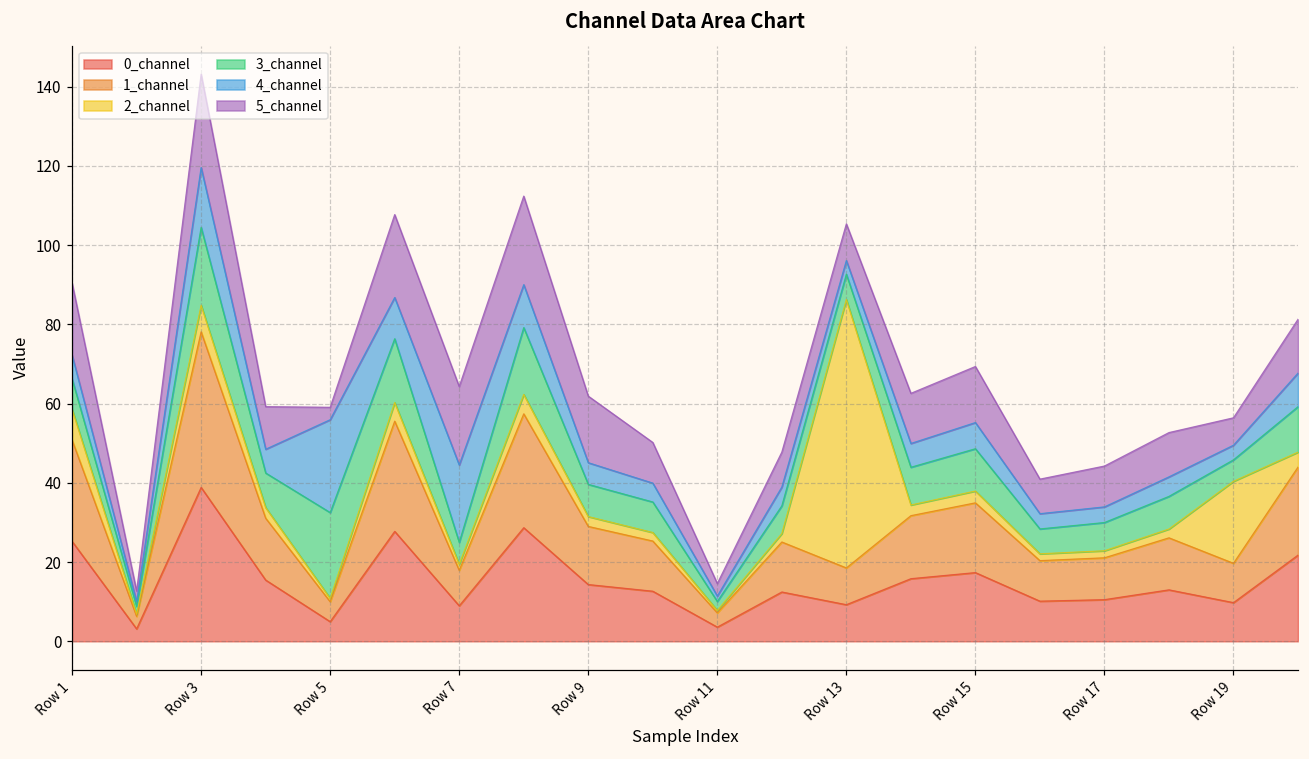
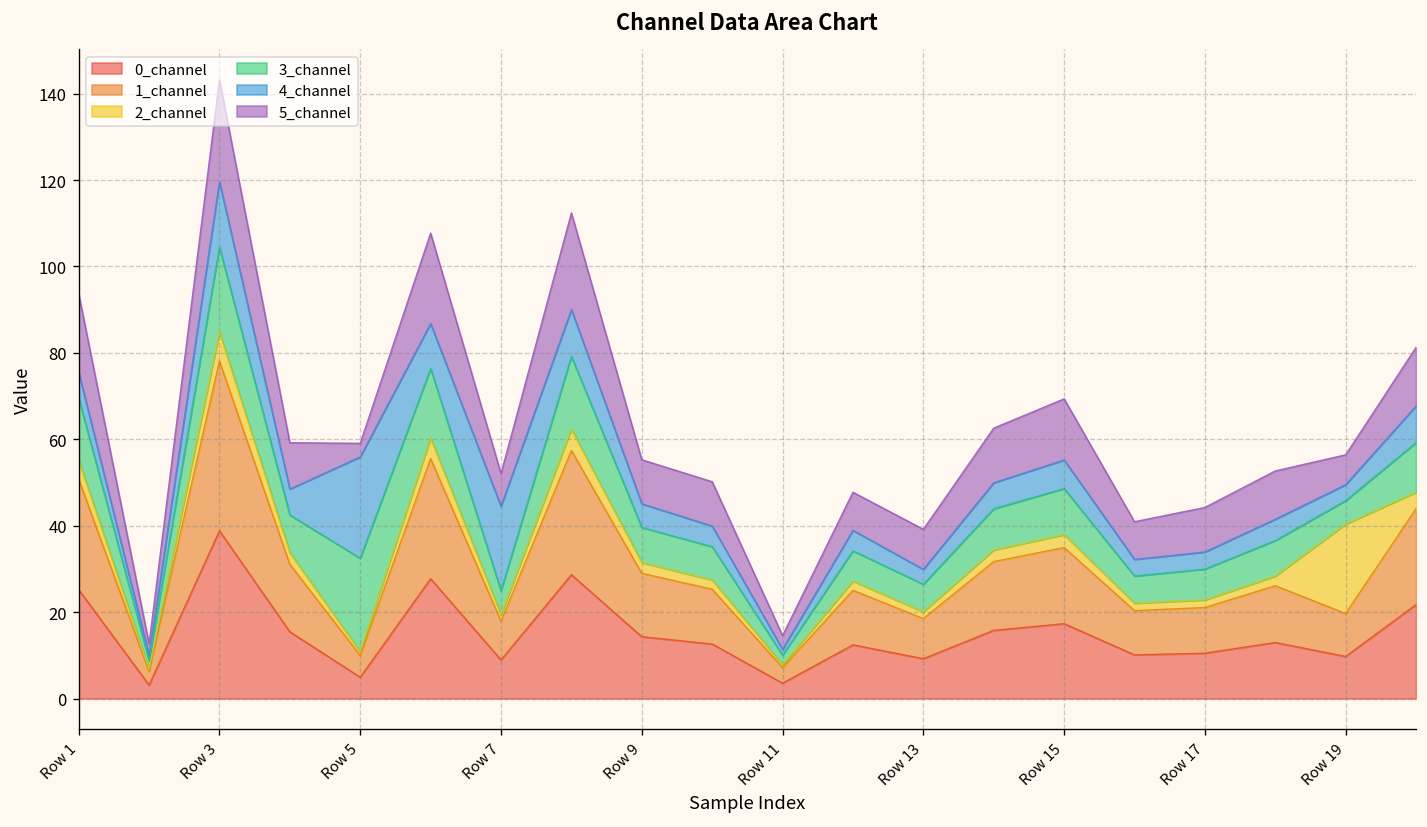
  {
    "2_channel": {
-     "Row 1": 8,
+     "Row 1": 4,
      "Row 3": 7,
      "Row 5": 1,
      "Row 7": 2,
      "Row 9": 2,
-     "Row 13": 68,
+     "Row 13": 2,
      "Row 15": 3,
      "Row 17": 2,
      "Row 19": 21
    },
    "3_channel": {
-     "Row 1": 8,
+     "Row 1": 14,
      "Row 3": 20,
      "Row 5": 22,
      "Row 7": 6,
      "Row 9": 8,
      "Row 11": 2,
      "Row 13": 6,
      "Row 15": 11,
      "Row 17": 7,
      "Row 19": 5
    },
    "4_channel": {
      "Row 1": 6,
      "Row 3": 15,
      "Row 5": 23,
      "Row 7": 20,
      "Row 9": 5,
      "Row 11": 1,
      "Row 13": 3,
      "Row 15": 7,
      "Row 17": 4,
      "Row 19": 4
    },
    "5_channel": {
      "Row 1": 18,
      "Row 5": 3,
-     "Row 7": 20,
-     "Row 9": 17,
+     "Row 7": 8,
+     "Row 9": 10,
      "Row 11": 3,
      "Row 13": 9,
      "Row 15": 14,
      "Row 17": 10,
      "Row 19": 7
    }
  }
